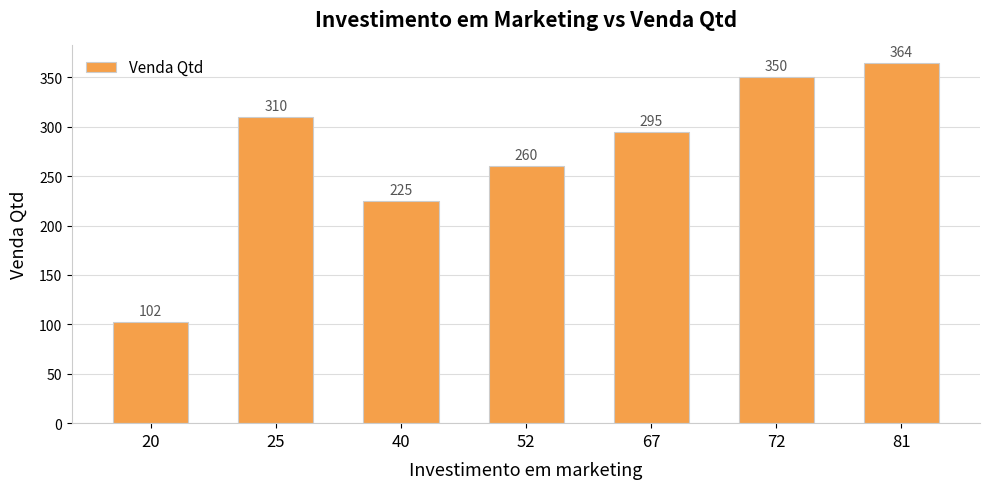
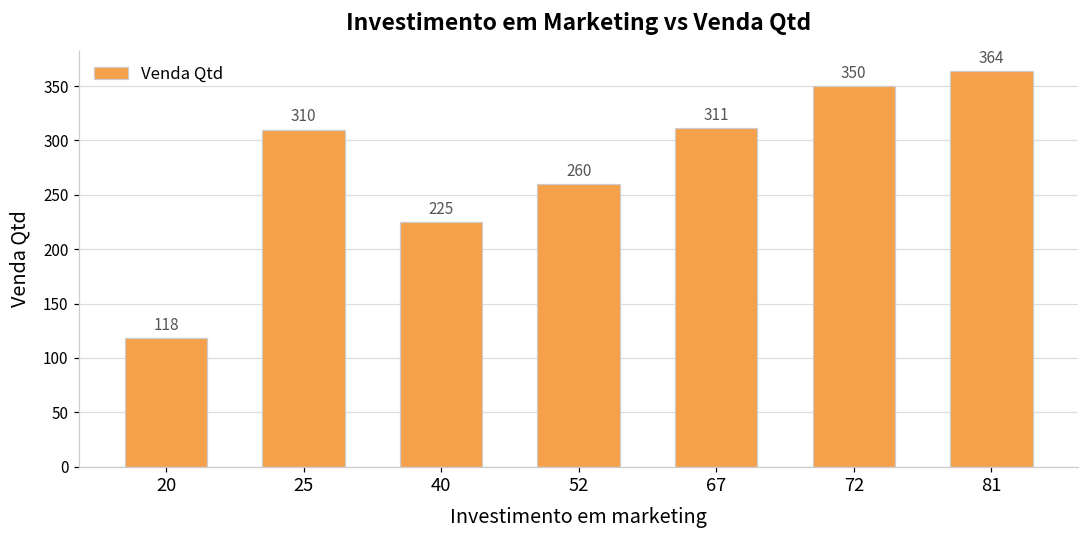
  {
-   "20": 102,
+   "20": 118,
    "25": 310,
    "40": 225,
    "52": 260,
-   "67": 295,
+   "67": 311,
    "72": 350,
    "81": 364
  }
